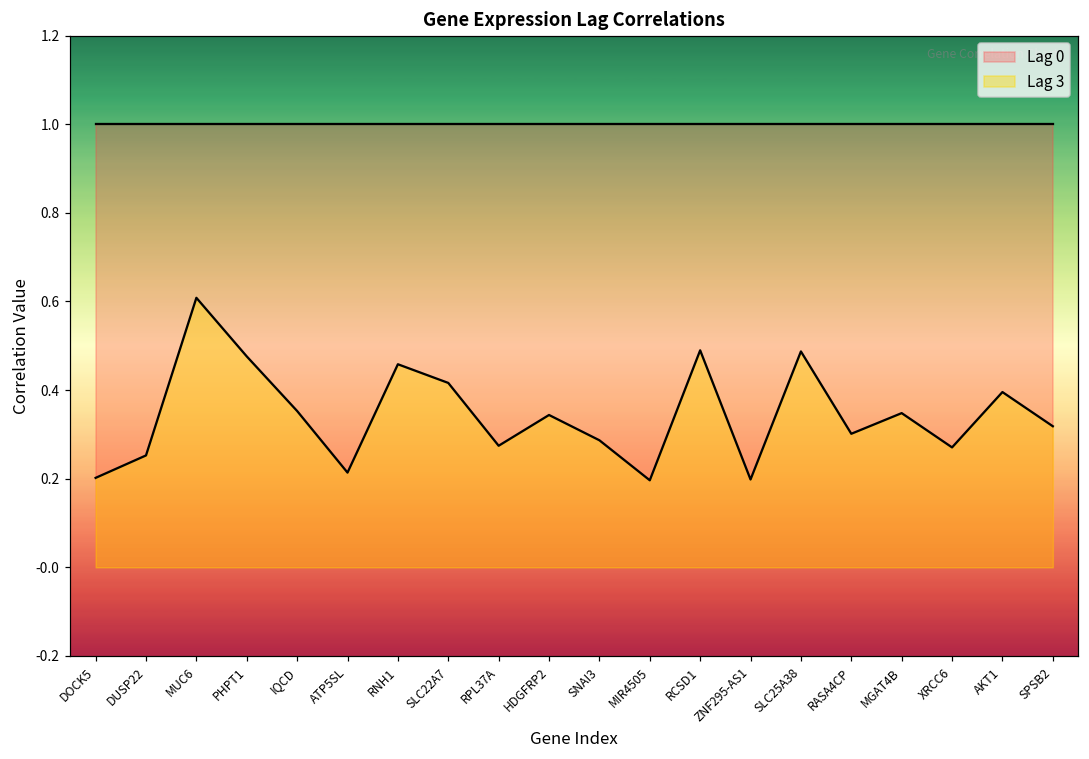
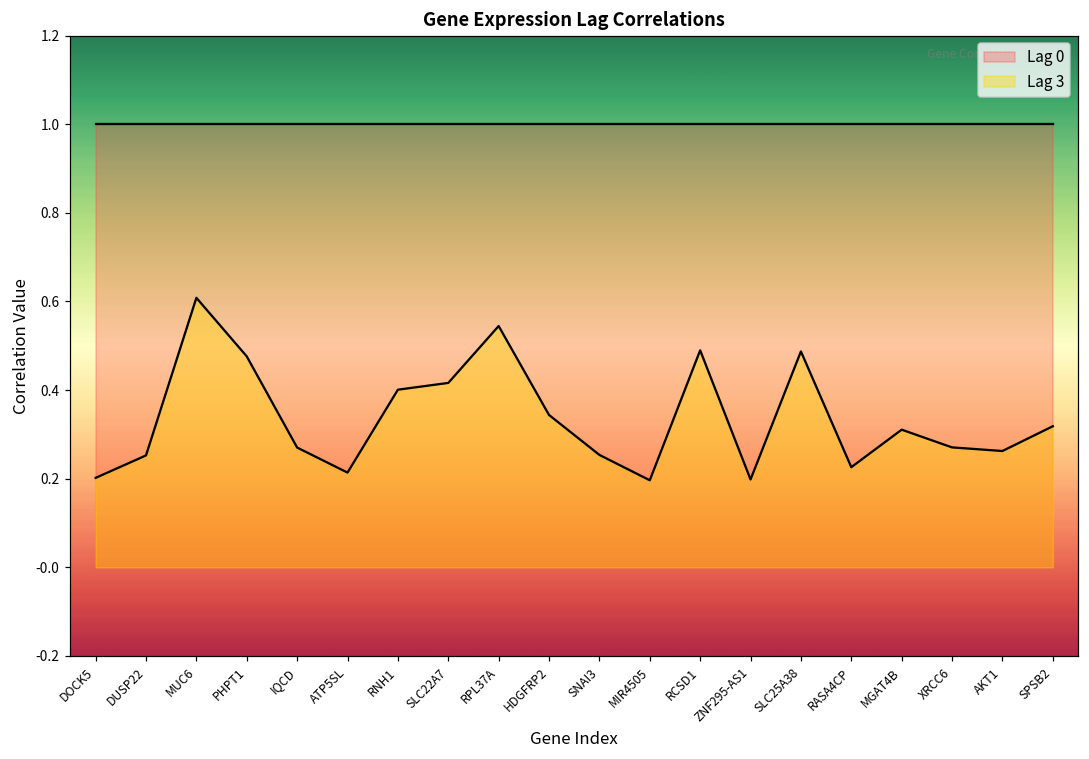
  {
    "Lag 0": {
      "DOCK5": 1.00,
      "DUSP22": 1.00,
      "MUC6": 1.00,
      "PHPT1": 1.00,
      "IQCD": 1.00,
      "ATP5SL": 1.00,
      "RNH1": 1.00,
      "SLC22A7": 1.00,
      "RPL37A": 1.00,
      "HDGFRP2": 1.00,
      "SNAI3": 1.00,
      "MIR4505": 1.00,
      "RCSD1": 1.00,
      "ZNF295-AS1": 1.00,
      "SLC25A38": 1.00,
      "RASA4CP": 1.00,
      "MGAT4B": 1.00,
      "XRCC6": 1.00,
      "AKT1": 1.00,
      "SPSB2": 1.00
    },
    "Lag 3": {
      "DOCK5": 0.20,
      "DUSP22": 0.25,
      "MUC6": 0.61,
      "PHPT1": 0.48,
-     "IQCD": 0.35,
+     "IQCD": 0.27,
      "ATP5SL": 0.21,
-     "RNH1": 0.46,
+     "RNH1": 0.40,
      "SLC22A7": 0.42,
-     "RPL37A": 0.27,
+     "RPL37A": 0.54,
      "HDGFRP2": 0.34,
-     "SNAI3": 0.29,
+     "SNAI3": 0.25,
      "MIR4505": 0.20,
      "RCSD1": 0.49,
      "ZNF295-AS1": 0.20,
      "SLC25A38": 0.49,
-     "RASA4CP": 0.30,
-     "MGAT4B": 0.35,
+     "RASA4CP": 0.23,
+     "MGAT4B": 0.31,
      "XRCC6": 0.27,
-     "AKT1": 0.40,
+     "AKT1": 0.26,
      "SPSB2": 0.32
    }
  }
